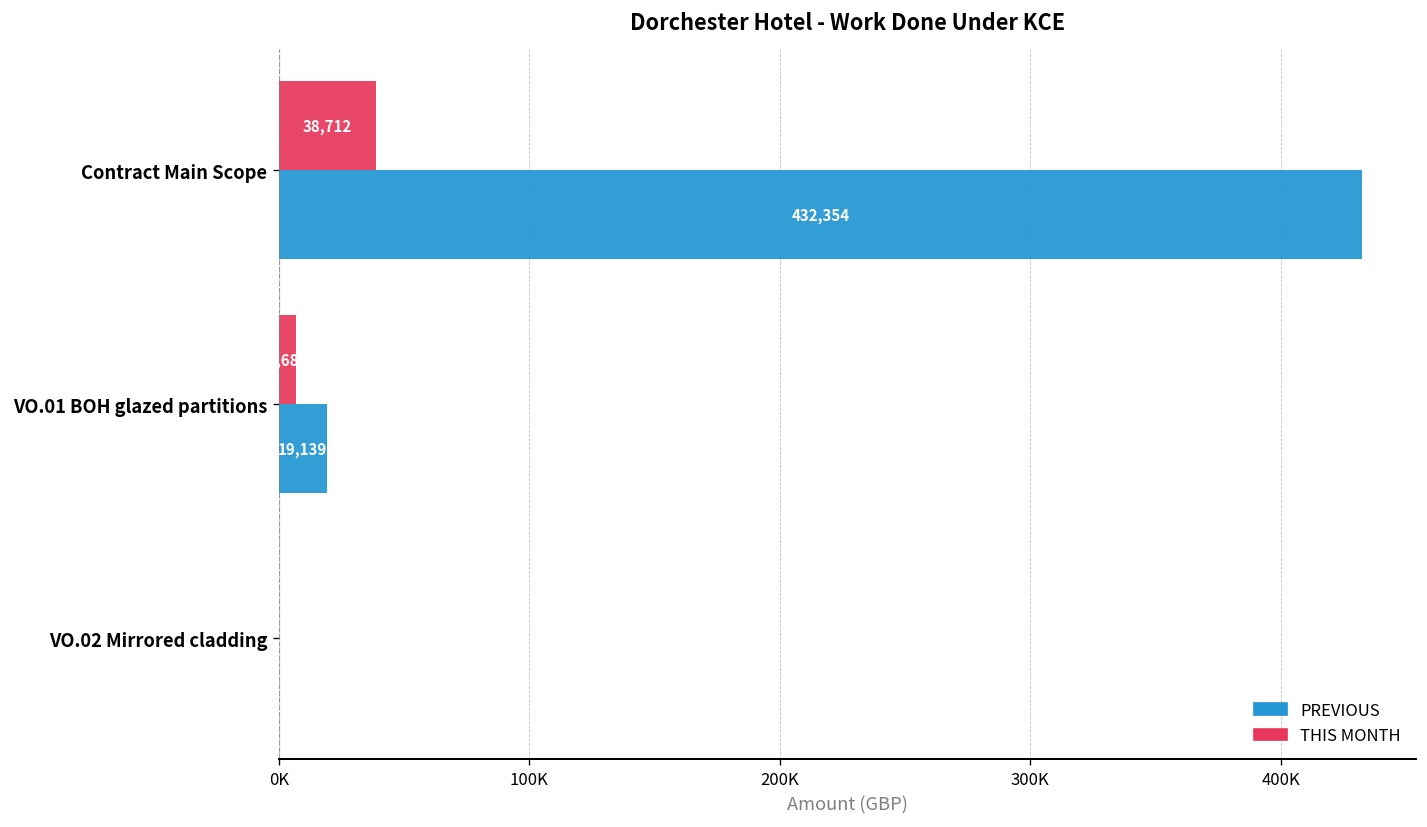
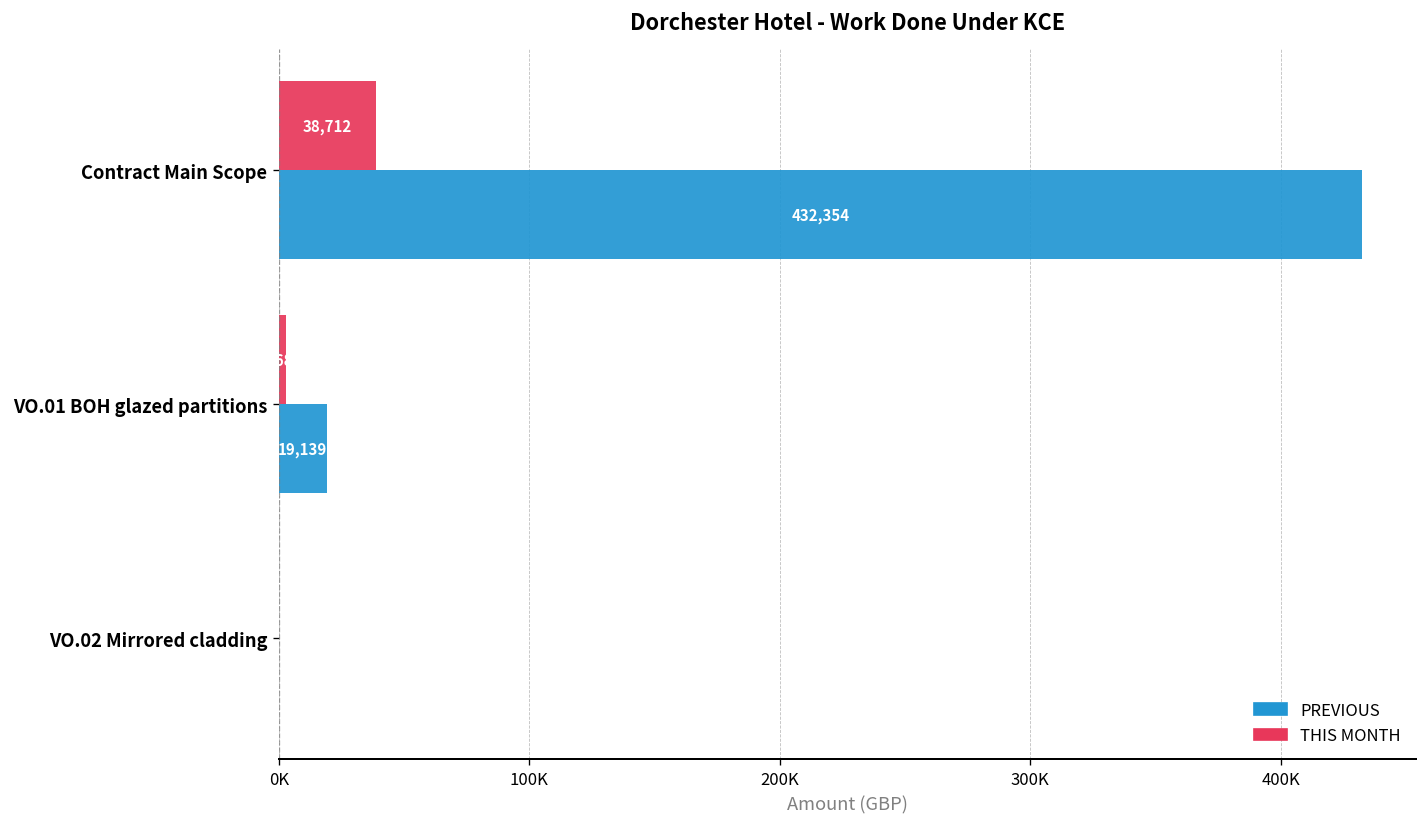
  {
    "PREVIOUS": {
      "Contract Main Scope": "432,354",
      "VO.01 BOH glazed partitions": "19,139"
    },
    "THIS MONTH": {
-     "VO.01 BOH glazed partitions": "7000",
+     "VO.01 BOH glazed partitions": "3000",
      "VO.02 Mirrored cladding": "0"
    }
  }
